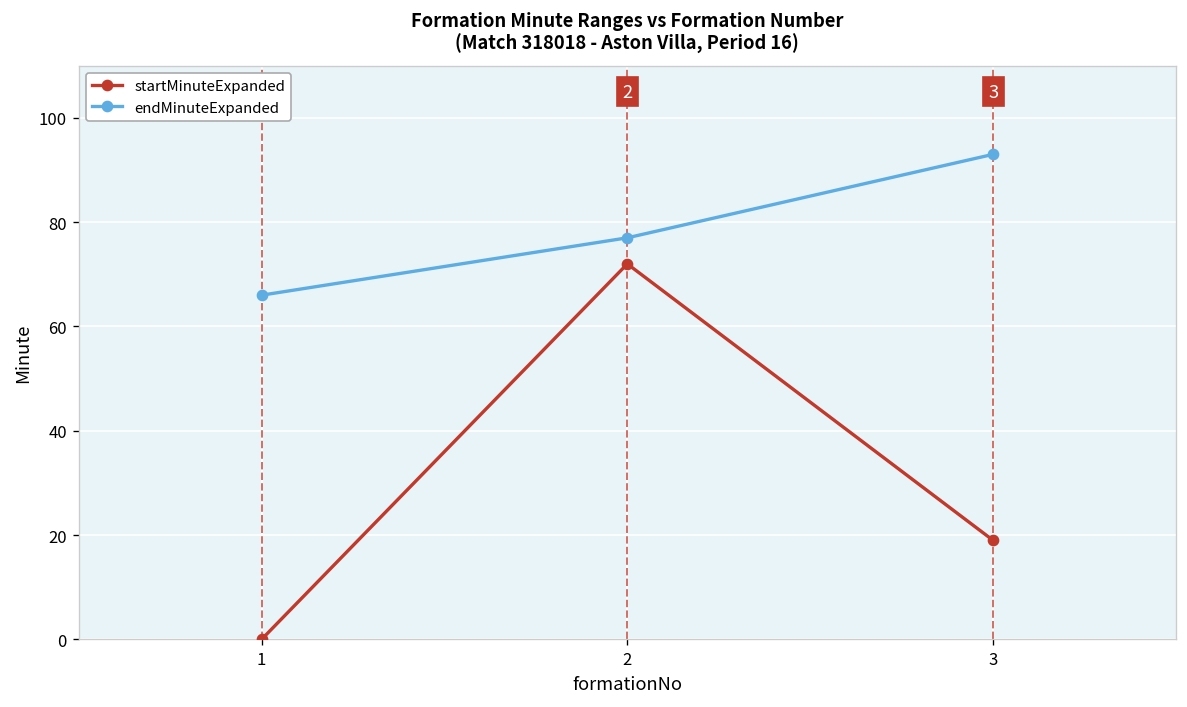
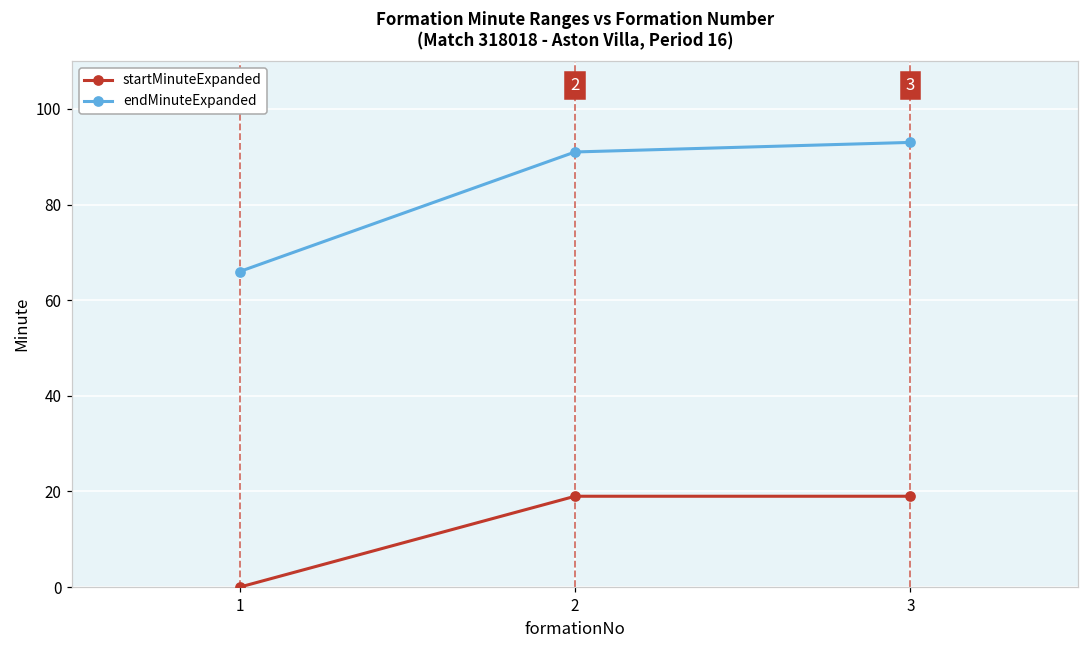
  {
    "startMinuteExpanded": {
      "1": 0,
-     "2": 72,
+     "2": 19,
      "3": 19
    },
    "endMinuteExpanded": {
      "1": 66,
-     "2": 77,
+     "2": 91,
      "3": 93
    }
  }
